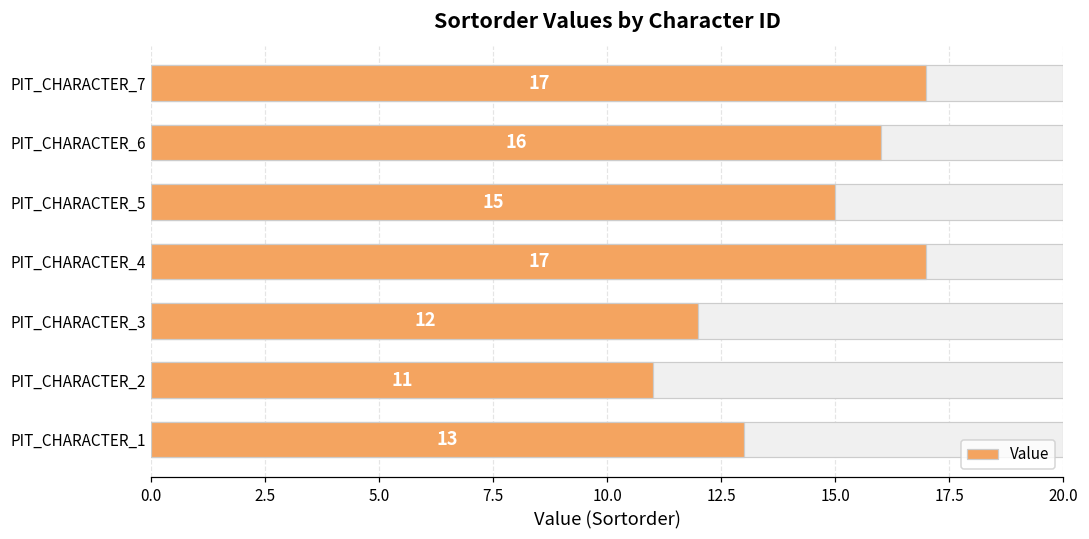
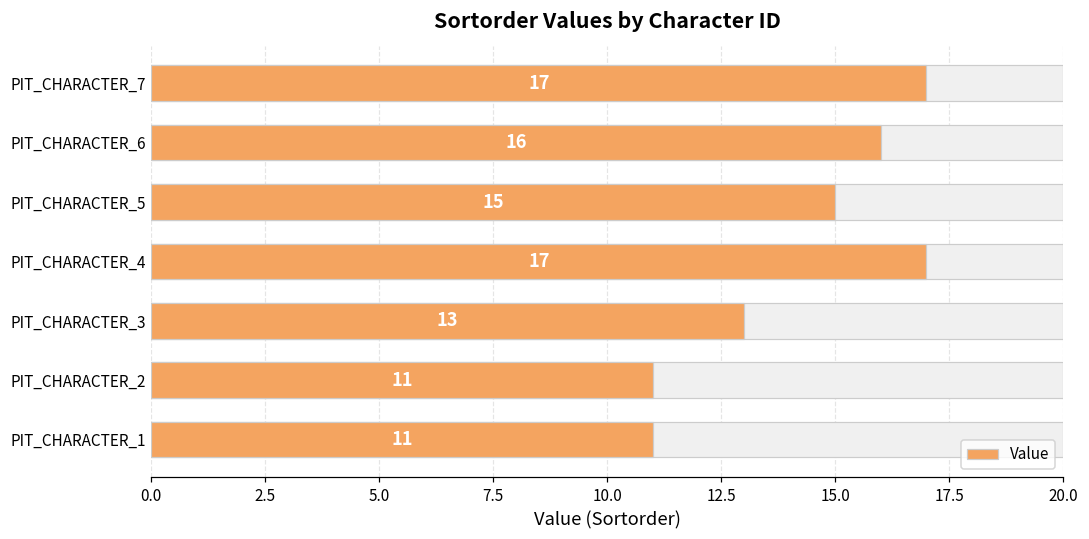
  {
    "Value": {
-     "PIT_CHARACTER_3": 12,
-     "PIT_CHARACTER_1": 13
+     "PIT_CHARACTER_3": 13,
+     "PIT_CHARACTER_1": 11
    }
  }
